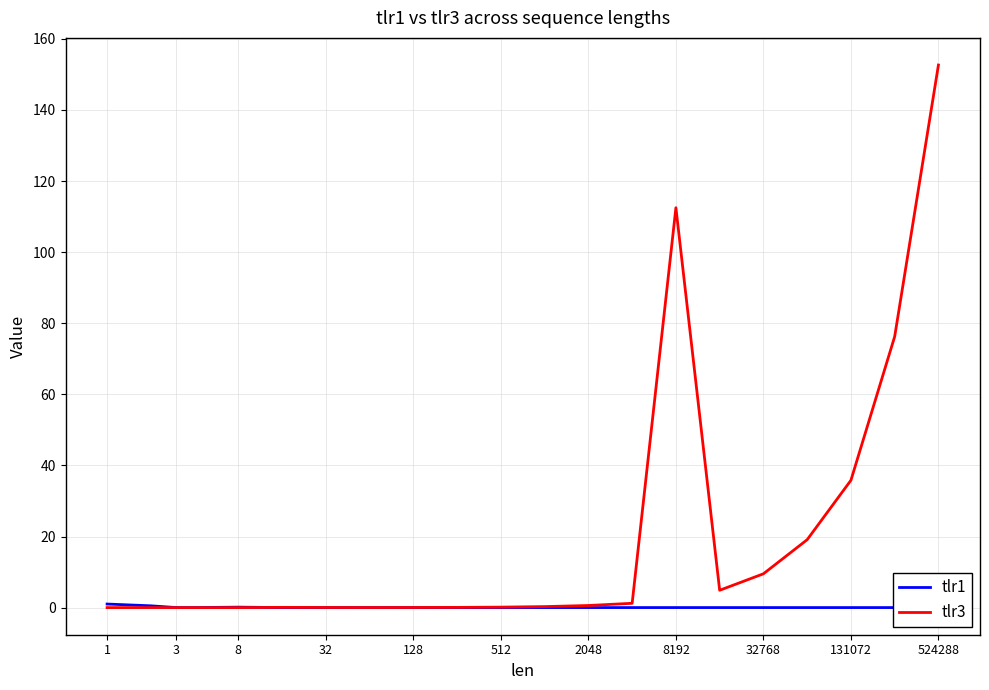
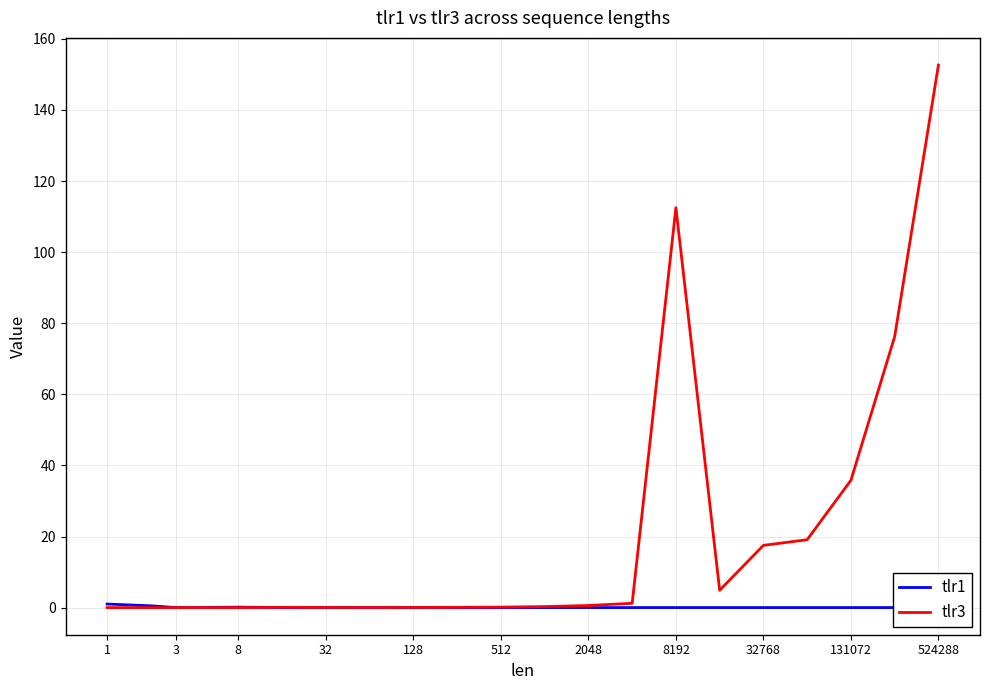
  {
    "tlr1": {
      "8192": 0,
      "32768": 0,
      "131072": 0
    },
    "tlr3": {
      "8192": 113,
-     "32768": 10,
+     "32768": 18,
      "131072": 36,
      "524288": 153
    }
  }
